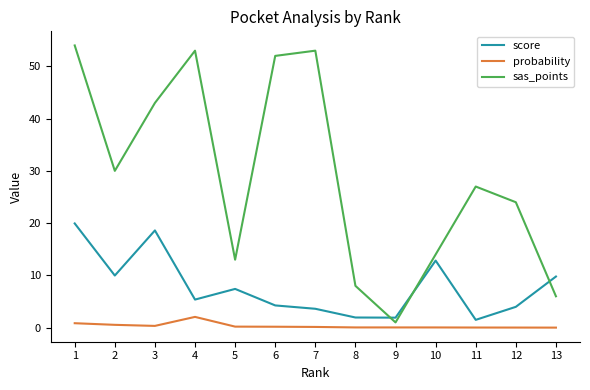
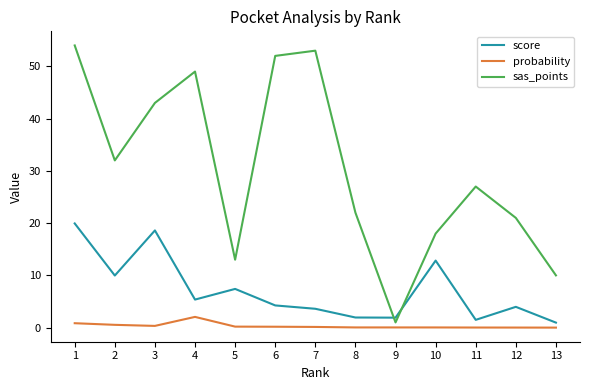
  {
    "score": {
      "1": 20,
      "2": 10,
      "3": 19,
      "4": 5,
      "5": 7,
      "6": 4,
      "7": 4,
      "8": 2,
      "9": 2,
      "10": 13,
      "11": 1,
      "12": 4,
-     "13": 10
+     "13": 1
    },
    "probability": {
      "1": 1,
      "2": 1,
      "3": 0,
      "4": 2,
      "5": 0,
      "6": 0,
      "7": 0,
      "8": 0,
      "9": 0,
      "10": 0,
      "11": 0,
      "12": 0,
      "13": 0
    },
    "sas_points": {
      "1": 54,
-     "2": 30,
+     "2": 32,
      "3": 43,
-     "4": 53,
+     "4": 49,
      "5": 13,
      "6": 52,
      "7": 53,
-     "8": 8,
+     "8": 22,
      "9": 1,
-     "10": 14,
+     "10": 18,
      "11": 27,
-     "12": 24,
-     "13": 6
+     "12": 21,
+     "13": 10
    }
  }
